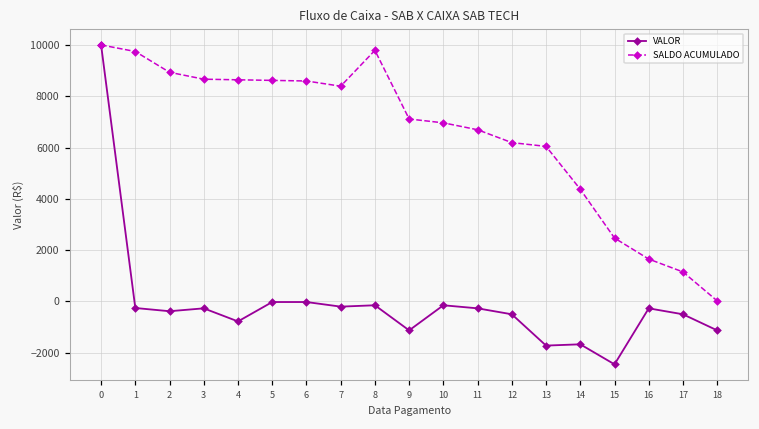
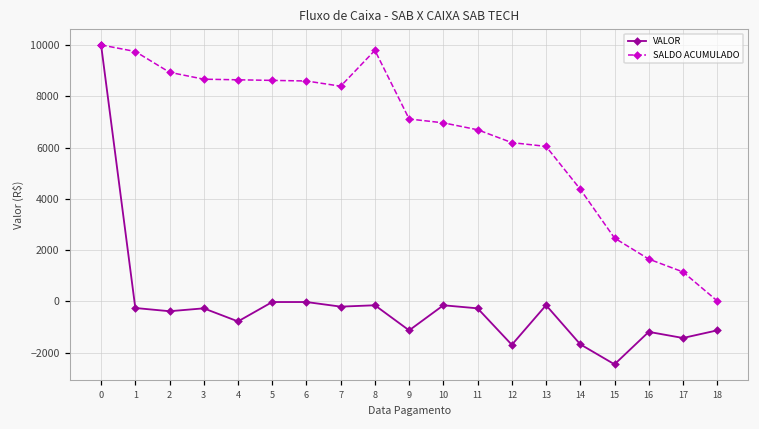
  {
    "VALOR": {
      "1": -300,
      "2": -400,
      "3": -300,
      "4": -800,
      "5": 0,
      "6": 0,
      "7": -200,
      "8": -200,
      "9": -1100,
      "10": -200,
      "11": -300,
-     "12": -500,
-     "13": -1700,
+     "12": -1700,
+     "13": -100,
      "14": -1700,
      "15": -2500,
-     "16": -300,
-     "17": -500,
+     "16": -1200,
+     "17": -1400,
      "18": -1100
    },
    "SALDO ACUMULADO": {
      "1": 9700,
      "2": 8900,
      "3": 8700,
      "4": 8600,
      "5": 8600,
      "6": 8600,
      "7": 8400,
      "8": 9800,
      "9": 7100,
      "10": 7000,
      "11": 6700,
      "12": 6200,
      "13": 6000,
      "14": 4400,
      "15": 2500,
      "16": 1700,
      "17": 1100,
      "18": 0
    }
  }
